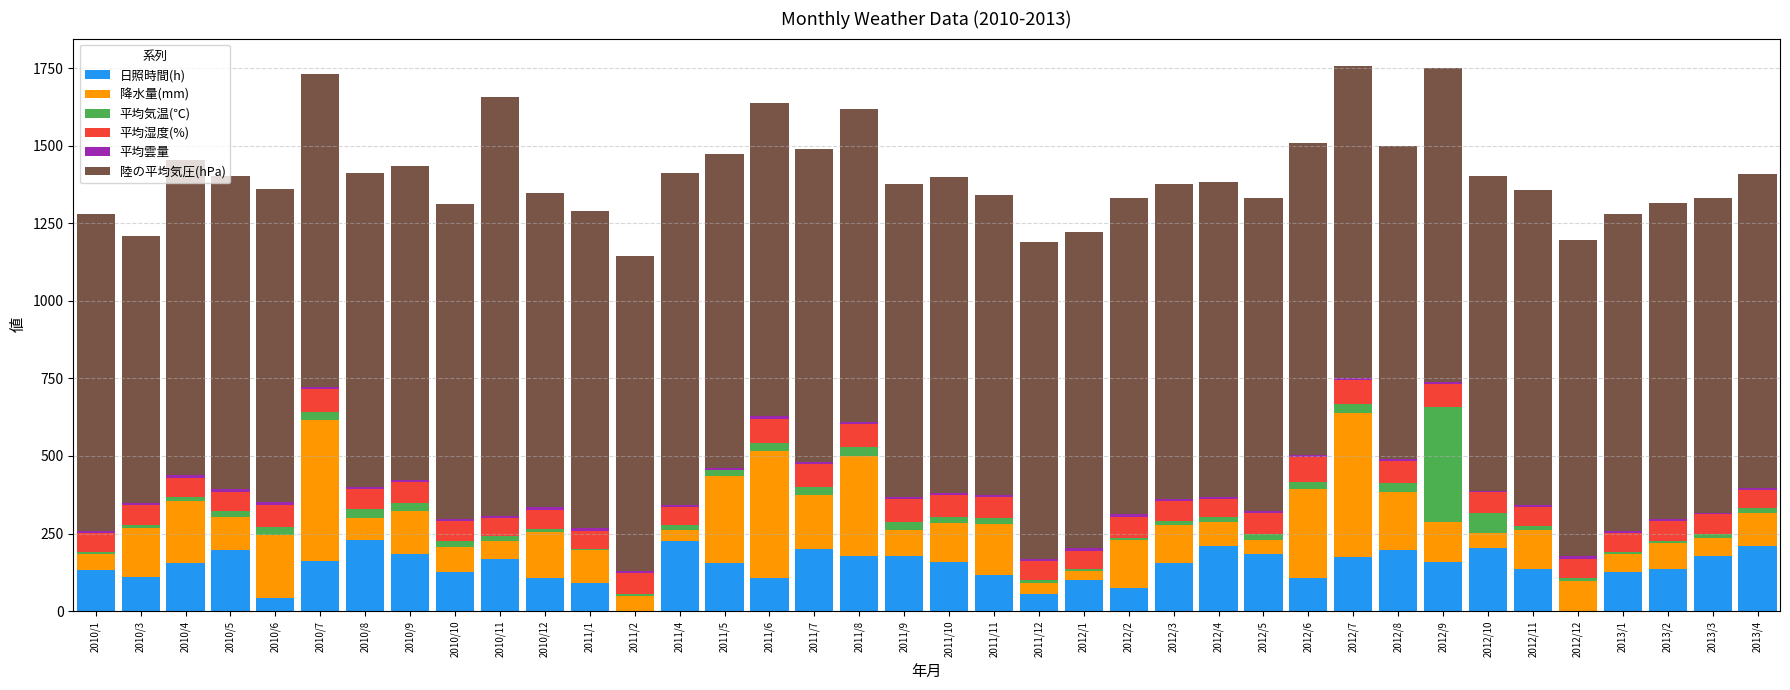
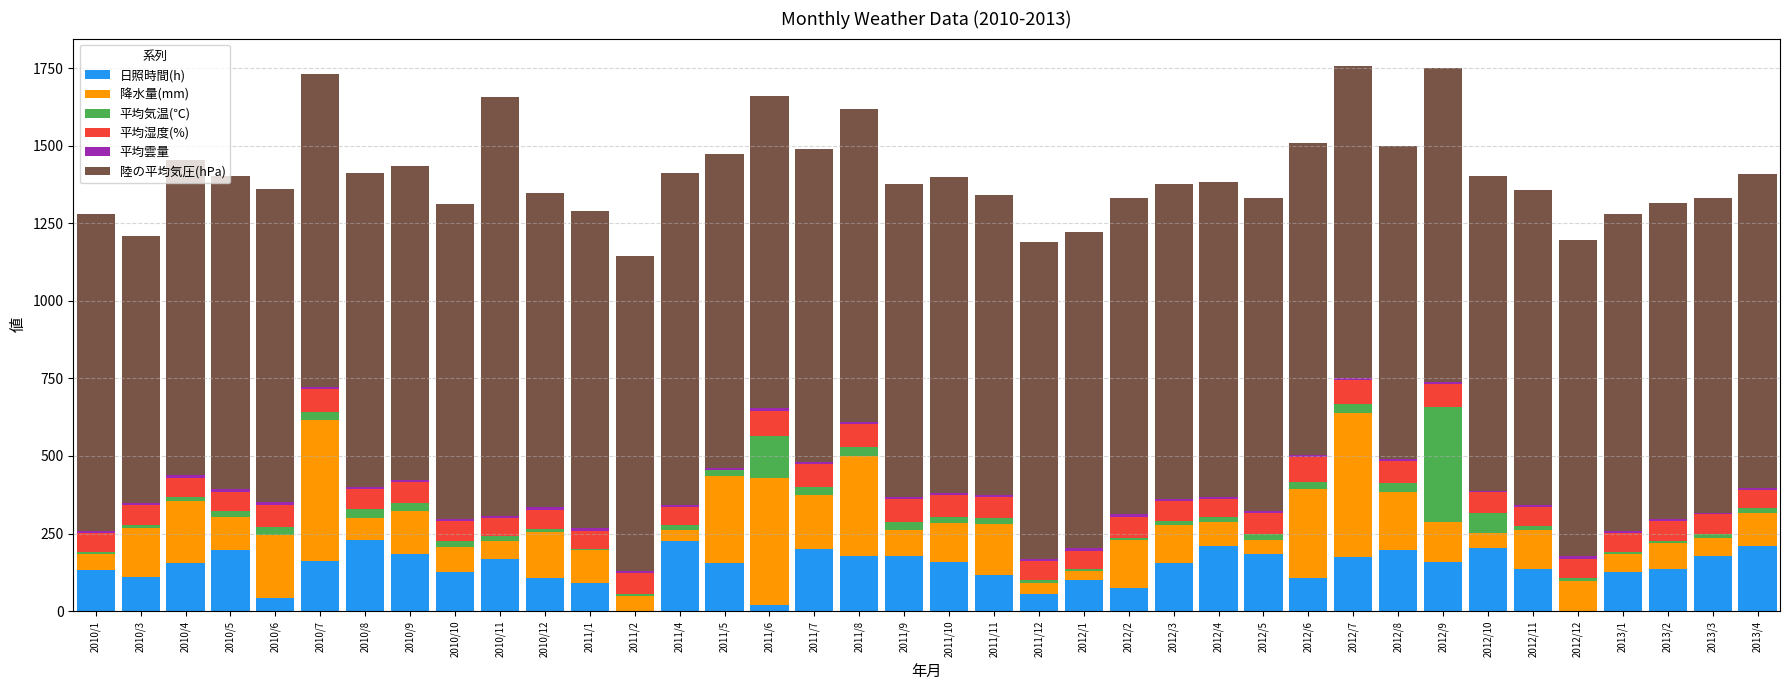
  {
    "日照時間(h)": {
      "2010/1": 130,
      "2010/3": 110,
      "2010/4": 150,
      "2010/5": 200,
      "2010/6": 40,
      "2010/7": 160,
      "2010/8": 230,
      "2010/9": 190,
      "2010/10": 130,
      "2010/11": 170,
      "2010/12": 110,
      "2011/1": 90,
      "2011/2": 0,
      "2011/4": 220,
      "2011/5": 160,
-     "2011/6": 110,
+     "2011/6": 20,
      "2011/7": 200,
      "2011/8": 180,
      "2011/9": 180,
      "2011/10": 160,
      "2011/11": 120,
      "2011/12": 50,
      "2012/1": 100,
      "2012/2": 80,
      "2012/3": 150,
      "2012/4": 210,
      "2012/5": 180,
      "2012/6": 110,
      "2012/7": 180,
      "2012/8": 200,
      "2012/9": 160,
      "2012/10": 200,
      "2012/11": 140,
      "2012/12": 0,
      "2013/1": 130,
      "2013/2": 140,
      "2013/3": 180,
      "2013/4": 210
    },
    "降水量(mm)": {
      "2010/1": 50,
      "2010/3": 150,
      "2010/4": 200,
      "2010/5": 110,
      "2010/6": 200,
      "2010/7": 450,
      "2010/8": 70,
      "2010/9": 140,
      "2010/10": 80,
      "2010/11": 60,
      "2010/12": 150,
      "2011/1": 110,
      "2011/2": 50,
      "2011/4": 40,
      "2011/5": 280,
      "2011/6": 410,
      "2011/7": 170,
      "2011/8": 320,
      "2011/9": 90,
      "2011/10": 130,
      "2011/11": 170,
      "2011/12": 40,
      "2012/1": 30,
      "2012/2": 150,
      "2012/3": 120,
      "2012/4": 70,
      "2012/5": 40,
      "2012/6": 290,
      "2012/7": 460,
      "2012/8": 190,
      "2012/9": 130,
      "2012/10": 50,
      "2012/11": 120,
      "2012/12": 100,
      "2013/1": 60,
      "2013/2": 80,
      "2013/3": 60,
      "2013/4": 110
    },
    "平均気温(℃)": {
      "2010/3": 10,
      "2010/4": 10,
      "2010/5": 20,
      "2010/6": 20,
      "2010/7": 30,
      "2010/8": 30,
      "2010/9": 30,
      "2010/10": 20,
      "2010/11": 10,
      "2010/12": 10,
      "2011/2": 10,
      "2011/4": 10,
      "2011/5": 20,
-     "2011/6": 20,
+     "2011/6": 140,
      "2011/7": 30,
      "2011/8": 30,
      "2011/9": 30,
      "2011/10": 20,
      "2011/11": 20,
      "2011/12": 10,
      "2012/3": 10,
      "2012/4": 20,
      "2012/5": 20,
      "2012/6": 20,
      "2012/7": 30,
      "2012/8": 30,
      "2012/9": 370,
      "2012/10": 70,
      "2012/11": 10,
      "2013/3": 10,
      "2013/4": 10
    },
    "平均湿度(%)": {
      "2010/1": 60,
      "2010/3": 60,
      "2010/4": 60,
      "2010/5": 60,
      "2010/6": 70,
      "2010/7": 70,
      "2010/8": 70,
      "2010/9": 70,
      "2010/10": 70,
      "2010/11": 60,
      "2010/12": 60,
      "2011/1": 60,
      "2011/2": 70,
      "2011/4": 60,
      "2011/5": 0,
      "2011/6": 80,
      "2011/7": 70,
      "2011/8": 70,
      "2011/9": 70,
      "2011/10": 70,
      "2011/11": 70,
      "2011/12": 60,
      "2012/1": 60,
      "2012/2": 70,
      "2012/3": 60,
      "2012/4": 60,
      "2012/5": 70,
      "2012/6": 80,
      "2012/7": 80,
      "2012/8": 70,
      "2012/9": 70,
      "2012/10": 70,
      "2012/11": 60,
      "2012/12": 60,
      "2013/1": 60,
      "2013/2": 60,
      "2013/3": 60,
      "2013/4": 60
    },
    "平均雲量": {
      "2010/6": 10,
      "2011/1": 10,
      "2011/6": 10,
      "2012/2": 10,
      "2012/6": 10
    },
    "陸の平均気圧(hPa)": {
      "2010/1": 1020,
      "2010/3": 860,
      "2010/5": 1010,
      "2010/6": 1010,
      "2010/7": 1010,
      "2010/8": 1010,
      "2010/9": 1010,
      "2010/10": 1010,
      "2010/11": 1350,
      "2010/12": 1010,
      "2011/1": 1020,
      "2011/2": 1020,
      "2011/4": 1070,
      "2011/5": 1010,
      "2011/6": 1010,
      "2011/7": 1010,
      "2011/8": 1010,
      "2011/9": 1010,
      "2011/10": 1020,
      "2011/11": 970,
      "2011/12": 1020,
      "2012/1": 1020,
      "2012/2": 1020,
      "2012/3": 1020,
      "2012/4": 1010,
      "2012/5": 1010,
      "2012/6": 1010,
      "2012/7": 1010,
      "2012/8": 1010,
      "2012/9": 1010,
      "2012/10": 1020,
      "2012/11": 1020,
      "2012/12": 1020,
      "2013/1": 1020,
      "2013/2": 1020,
      "2013/3": 1020,
      "2013/4": 1010
    }
  }
